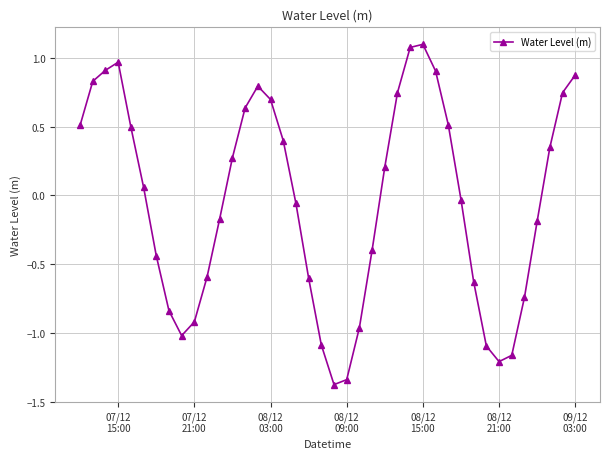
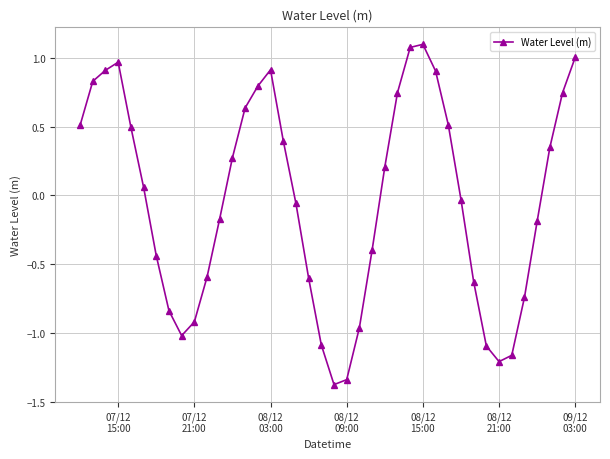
  {
    "07/12 15:00": 0.97,
    "07/12 21:00": -0.92,
-   "08/12 03:00": 0.70,
+   "08/12 03:00": 0.91,
    "08/12 09:00": -1.34,
    "08/12 15:00": 1.10,
    "08/12 21:00": -1.21,
-   "09/12 03:00": 0.87
+   "09/12 03:00": 1.00
  }
